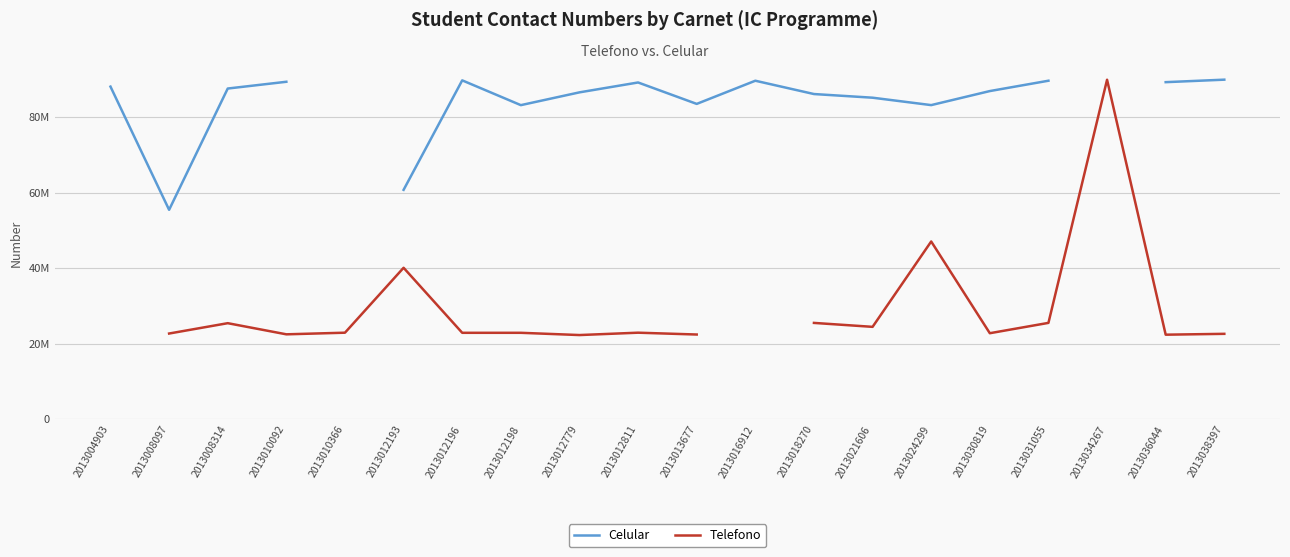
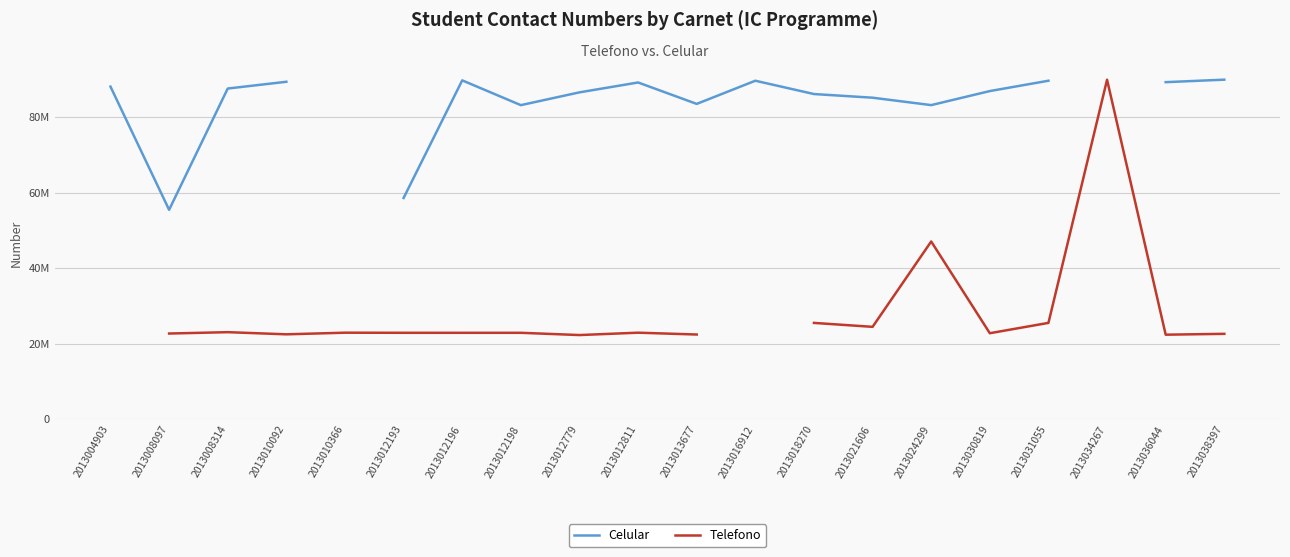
  {
    "Celular": {
      "2013004903": 88000000,
      "2013008097": 55000000,
      "2013008314": 88000000,
      "2013010092": 89000000,
-     "2013012193": 61000000,
+     "2013012193": 59000000,
      "2013012196": 90000000,
      "2013012198": 83000000,
      "2013012779": 87000000,
      "2013012811": 89000000,
      "2013013677": 83000000,
      "2013016912": 90000000,
      "2013018270": 86000000,
      "2013021606": 85000000,
      "2013024299": 83000000,
      "2013030819": 87000000,
      "2013031055": 90000000,
      "2013036044": 89000000,
      "2013038397": 90000000
    },
    "Telefono": {
      "2013008097": 23000000,
-     "2013008314": 25000000,
+     "2013008314": 23000000,
      "2013010092": 22000000,
      "2013010366": 23000000,
-     "2013012193": 40000000,
+     "2013012193": 23000000,
      "2013012196": 23000000,
      "2013012198": 23000000,
      "2013012779": 22000000,
      "2013012811": 23000000,
      "2013013677": 22000000,
      "2013018270": 26000000,
      "2013021606": 24000000,
      "2013024299": 47000000,
      "2013030819": 23000000,
      "2013031055": 26000000,
      "2013034267": 90000000,
      "2013036044": 22000000,
      "2013038397": 23000000
    }
  }
